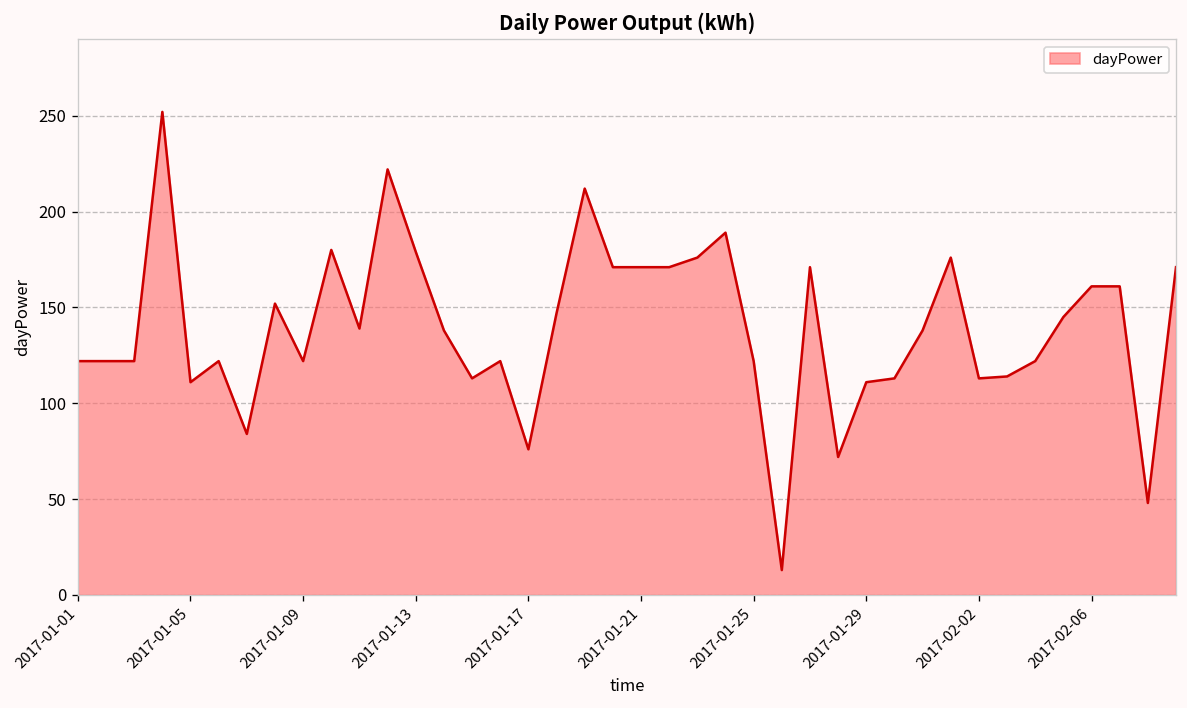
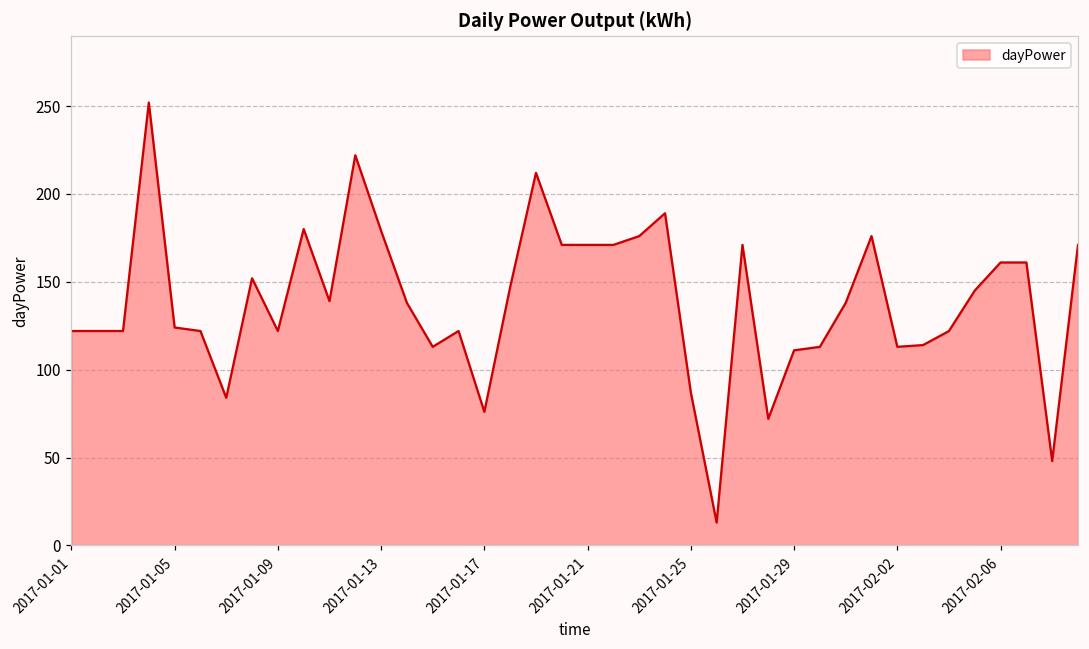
  {
    "2017-01-01": 122,
-   "2017-01-05": 111,
+   "2017-01-05": 124,
    "2017-01-09": 122,
    "2017-01-13": 179,
    "2017-01-17": 76,
    "2017-01-21": 171,
-   "2017-01-25": 122,
+   "2017-01-25": 87,
    "2017-01-29": 111,
    "2017-02-02": 113,
    "2017-02-06": 161
  }
